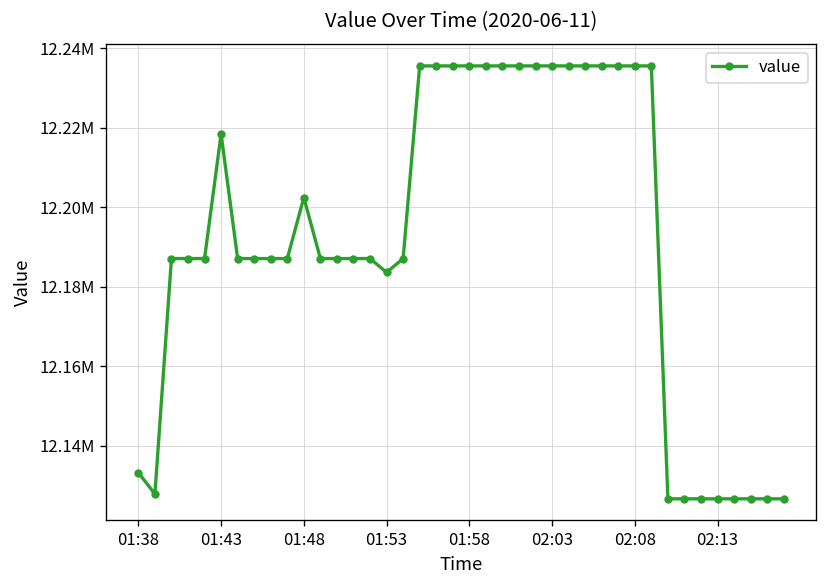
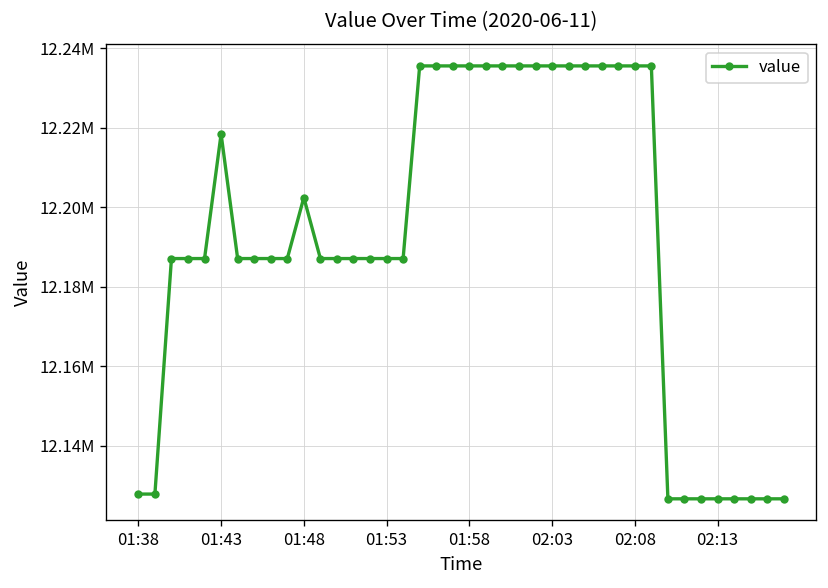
  {
-   "01:38": 12133000,
+   "01:38": 12128000,
    "01:43": 12218000,
    "01:48": 12202000,
-   "01:53": 12184000,
+   "01:53": 12187000,
    "01:58": 12236000,
    "02:03": 12236000,
    "02:08": 12236000,
    "02:13": 12127000
  }
